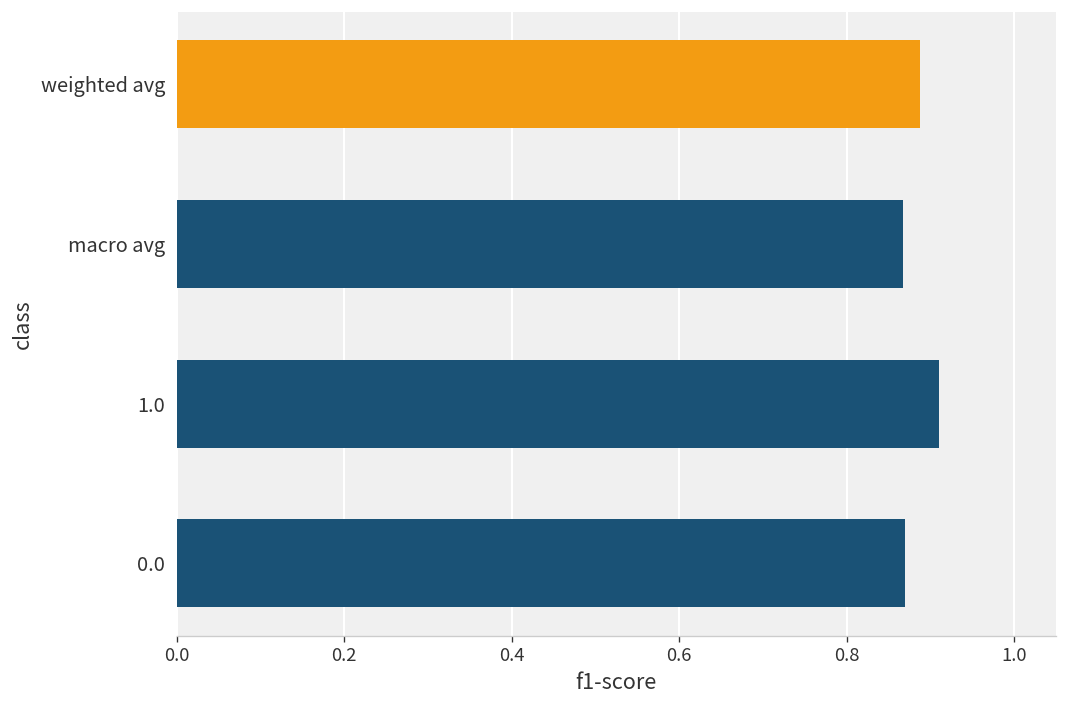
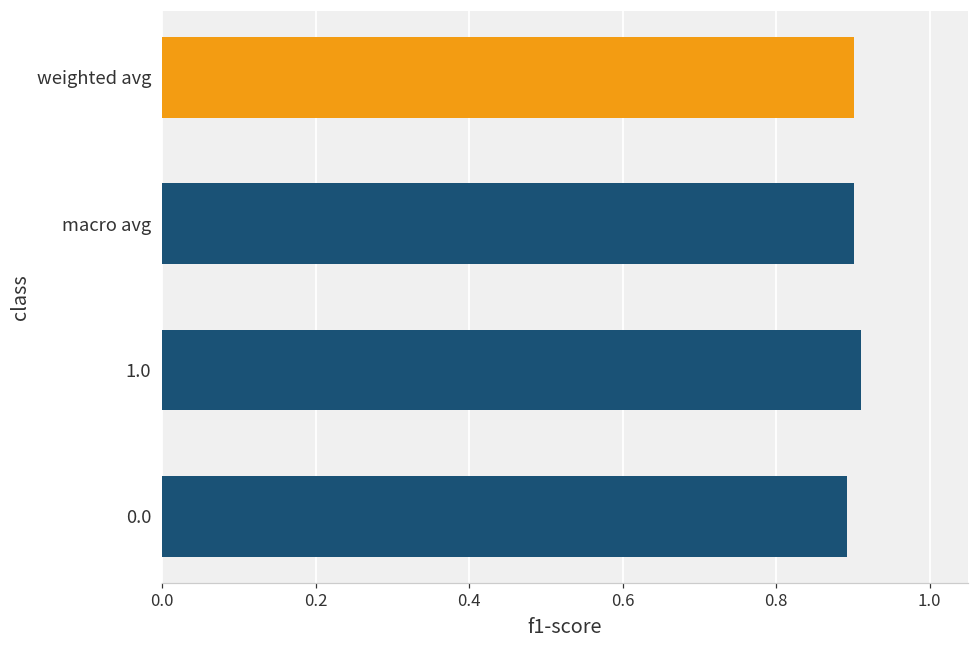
  {
-   "weighted avg": 0.89,
-   "macro avg": 0.87,
+   "weighted avg": 0.90,
+   "macro avg": 0.90,
    "1.0": 0.91,
-   "0.0": 0.87
+   "0.0": 0.89
  }
